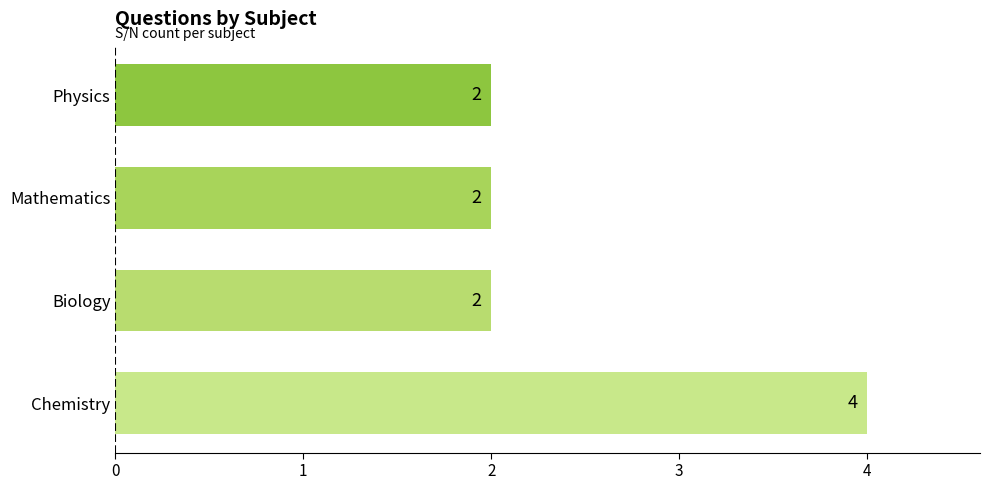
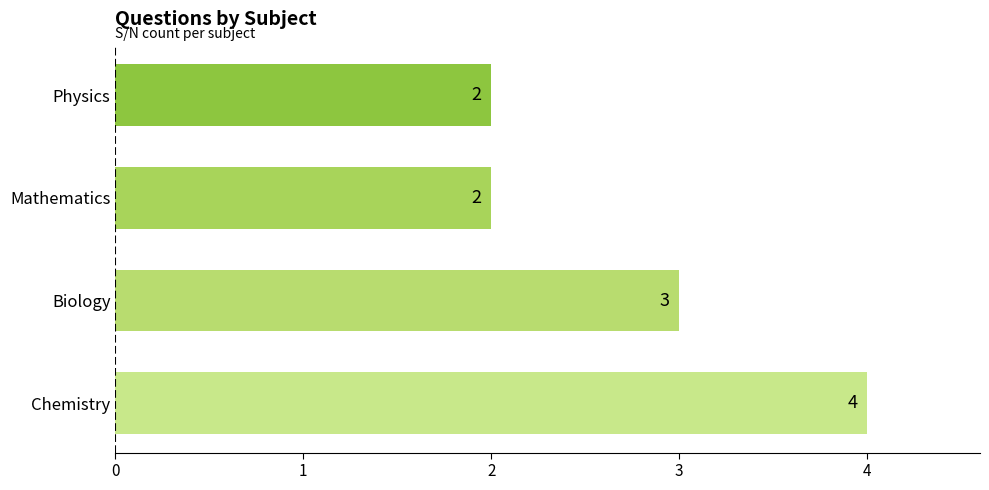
  {
    "Physics": 2,
    "Mathematics": 2,
-   "Biology": 2,
+   "Biology": 3,
    "Chemistry": 4
  }
